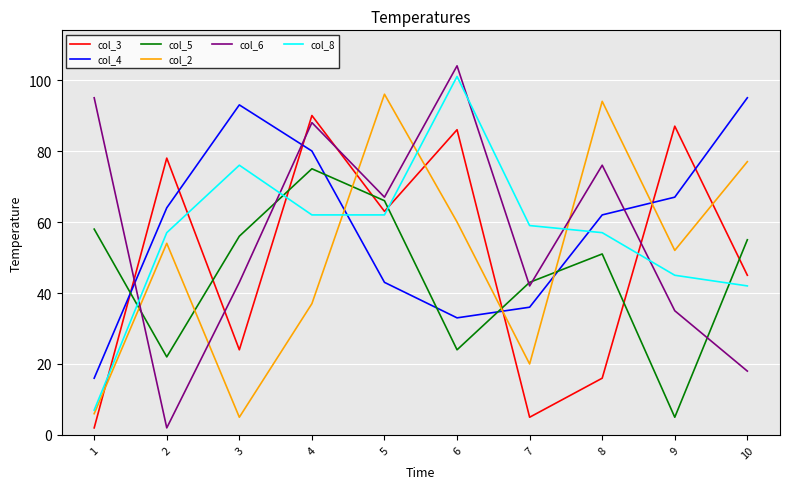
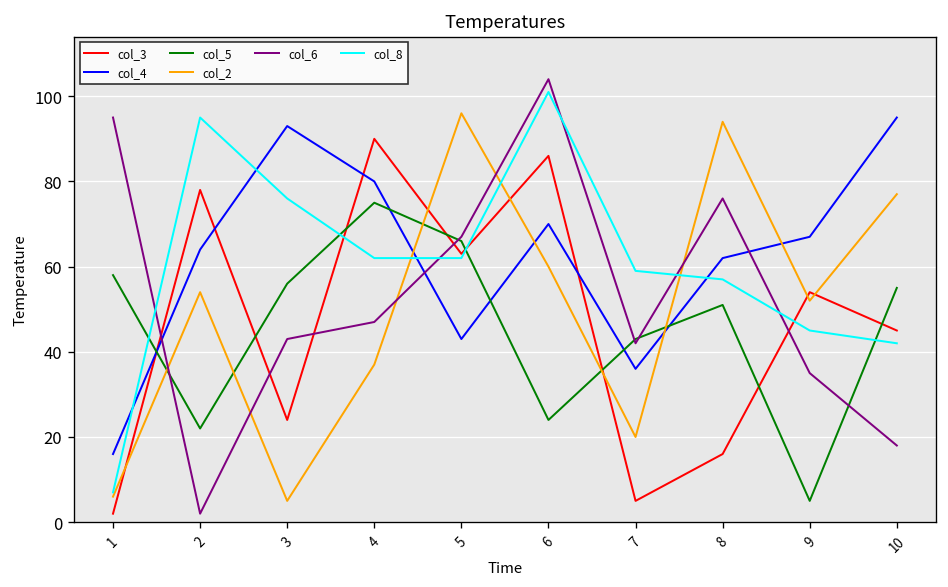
  {
    "col_3": {
      "1": 2,
      "2": 78,
      "3": 24,
      "4": 90,
      "5": 63,
      "6": 86,
      "7": 5,
      "8": 16,
-     "9": 87,
+     "9": 54,
      "10": 45
    },
    "col_4": {
      "1": 16,
      "2": 64,
      "3": 93,
      "4": 80,
      "5": 43,
-     "6": 33,
+     "6": 70,
      "7": 36,
      "8": 62,
      "9": 67,
      "10": 95
    },
    "col_5": {
      "1": 58,
      "2": 22,
      "3": 56,
      "4": 75,
      "5": 66,
      "6": 24,
      "7": 43,
      "8": 51,
      "9": 5,
      "10": 55
    },
    "col_2": {
      "1": 6,
      "2": 54,
      "3": 5,
      "4": 37,
      "5": 96,
      "6": 60,
      "7": 20,
      "8": 94,
      "9": 52,
      "10": 77
    },
    "col_6": {
      "1": 95,
      "2": 2,
      "3": 43,
-     "4": 88,
+     "4": 47,
      "5": 67,
      "6": 104,
      "7": 42,
      "8": 76,
      "9": 35,
      "10": 18
    },
    "col_8": {
      "1": 7,
-     "2": 57,
+     "2": 95,
      "3": 76,
      "4": 62,
      "5": 62,
      "6": 101,
      "7": 59,
      "8": 57,
      "9": 45,
      "10": 42
    }
  }
